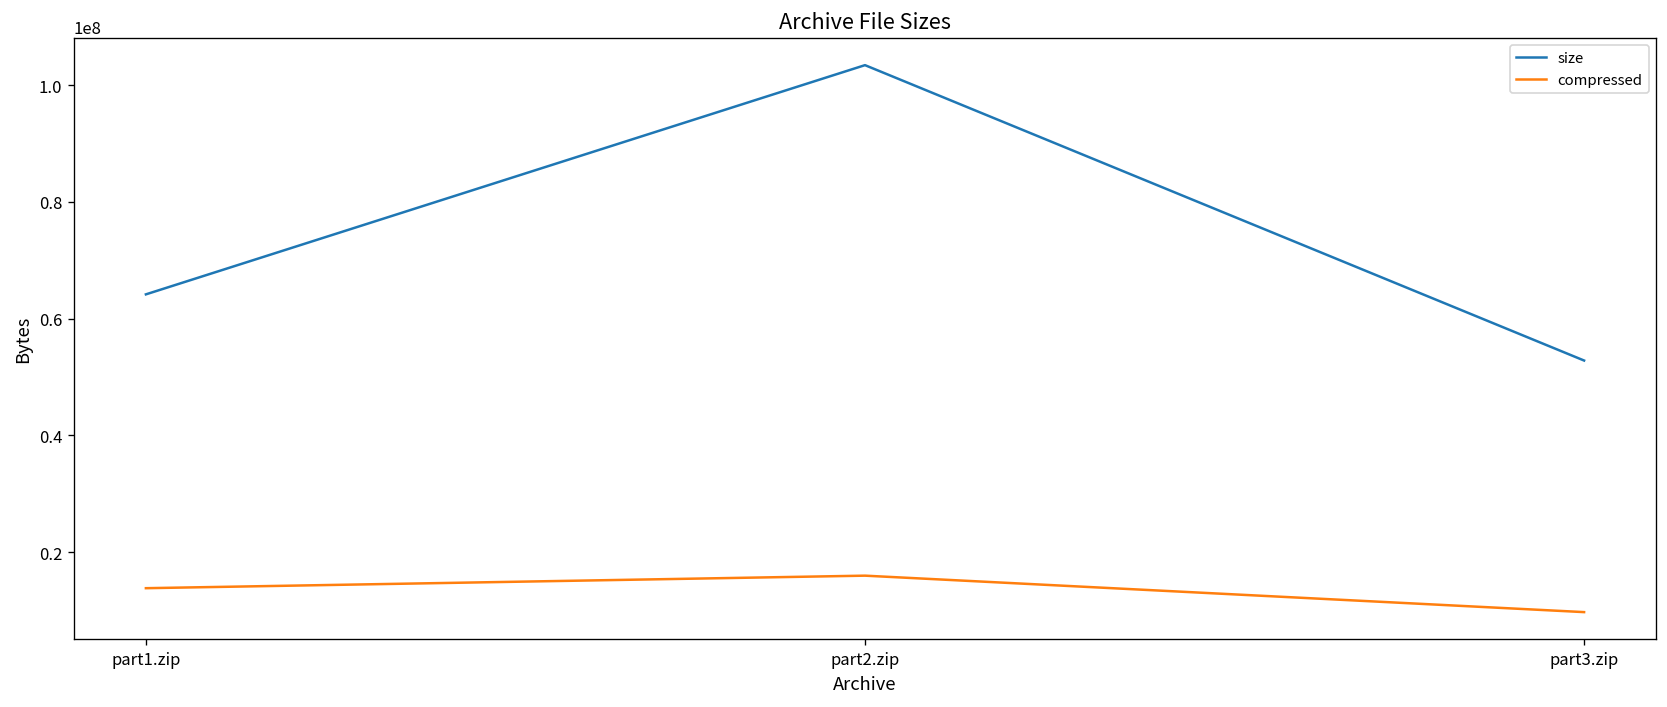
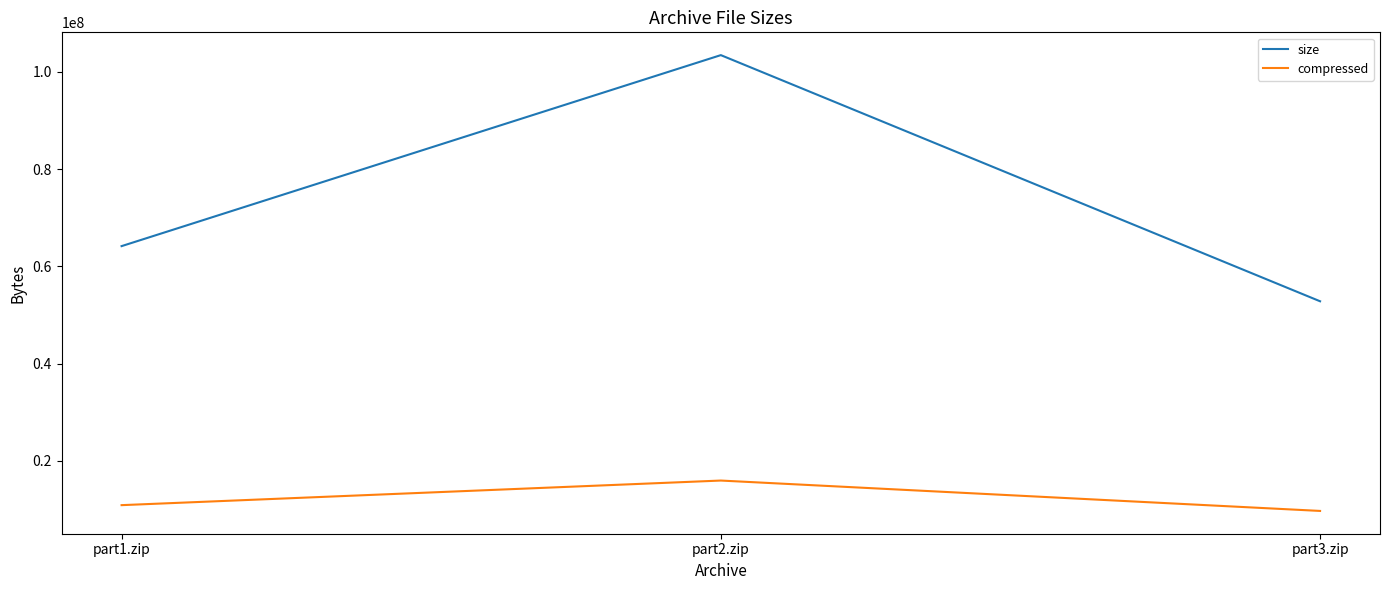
  {
    "size": {
      "part1.zip": 64000000,
      "part2.zip": 103000000,
      "part3.zip": 53000000
    },
    "compressed": {
-     "part1.zip": 14000000,
+     "part1.zip": 11000000,
      "part2.zip": 16000000,
      "part3.zip": 10000000
    }
  }
